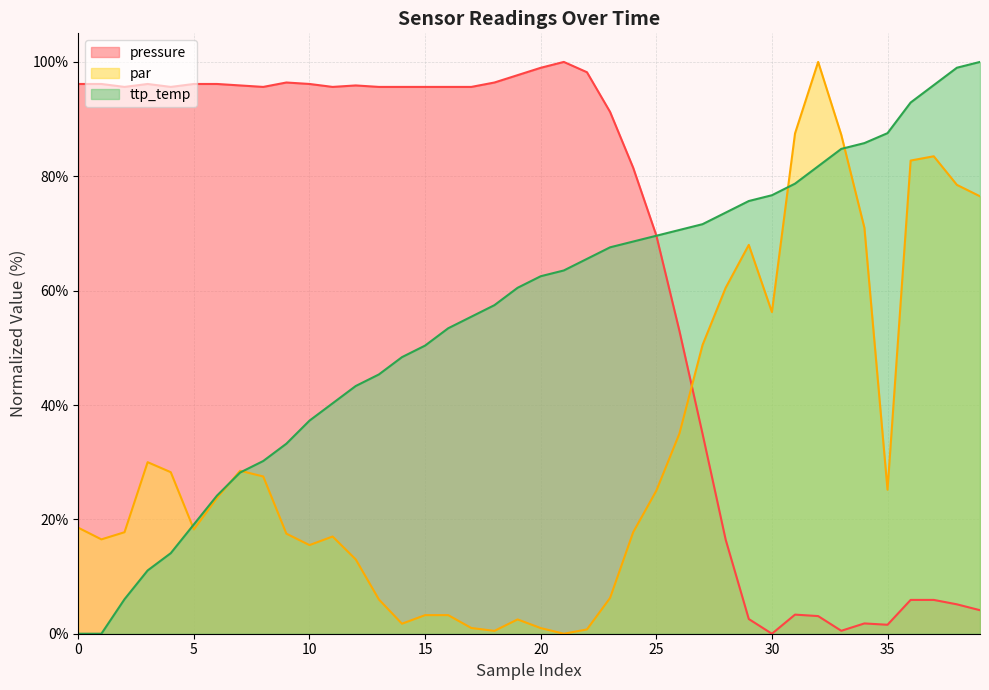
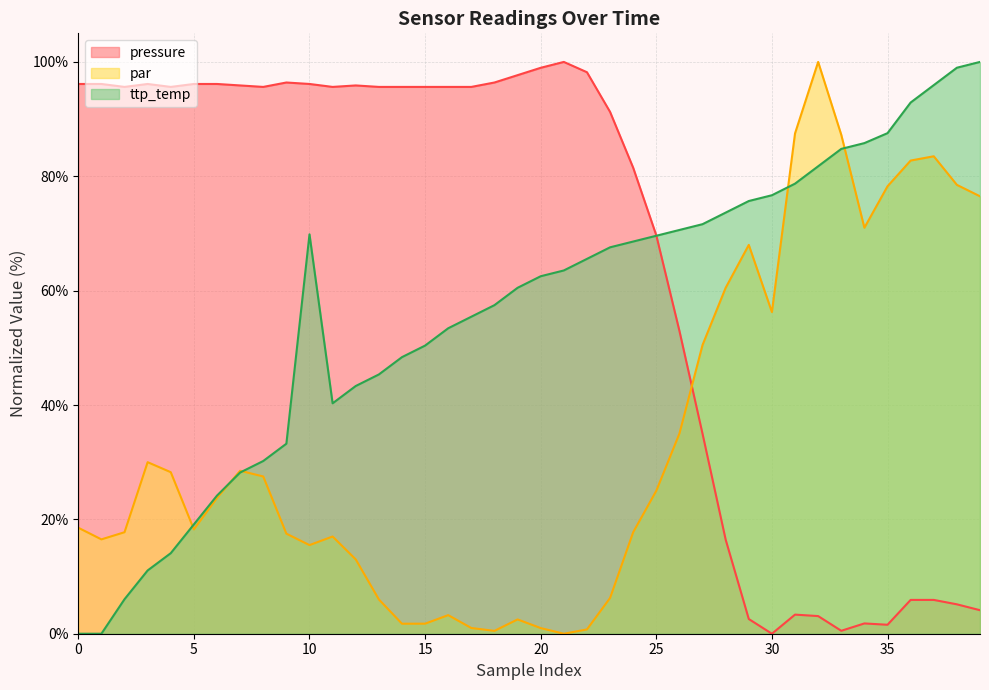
  {
    "pressure": {
      "0": "96%",
      "10": "96%",
      "15": "96%",
      "20": "99%",
      "30": "0%",
      "35": "2%"
    },
    "par": {
      "0": "19%",
      "5": "18%",
      "10": "15%",
-     "15": "3%",
+     "15": "2%",
      "20": "1%",
      "25": "25%",
      "30": "56%",
-     "35": "25%"
+     "35": "78%"
    },
    "ttp_temp": {
      "0": "0%",
      "5": "19%",
-     "10": "37%",
+     "10": "70%",
      "15": "50%",
      "20": "63%",
      "30": "77%",
      "35": "88%"
    }
  }
